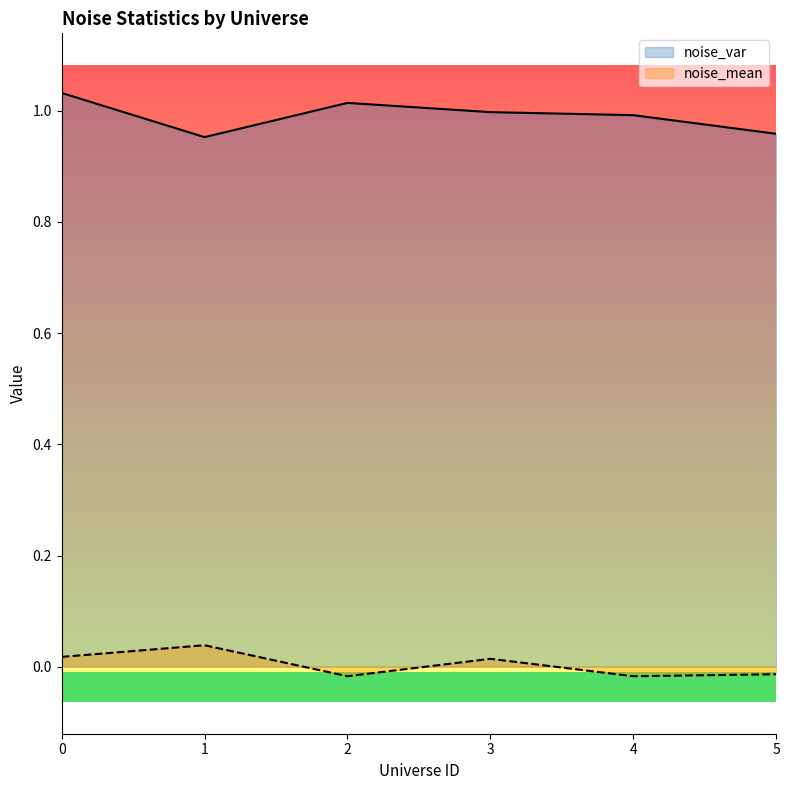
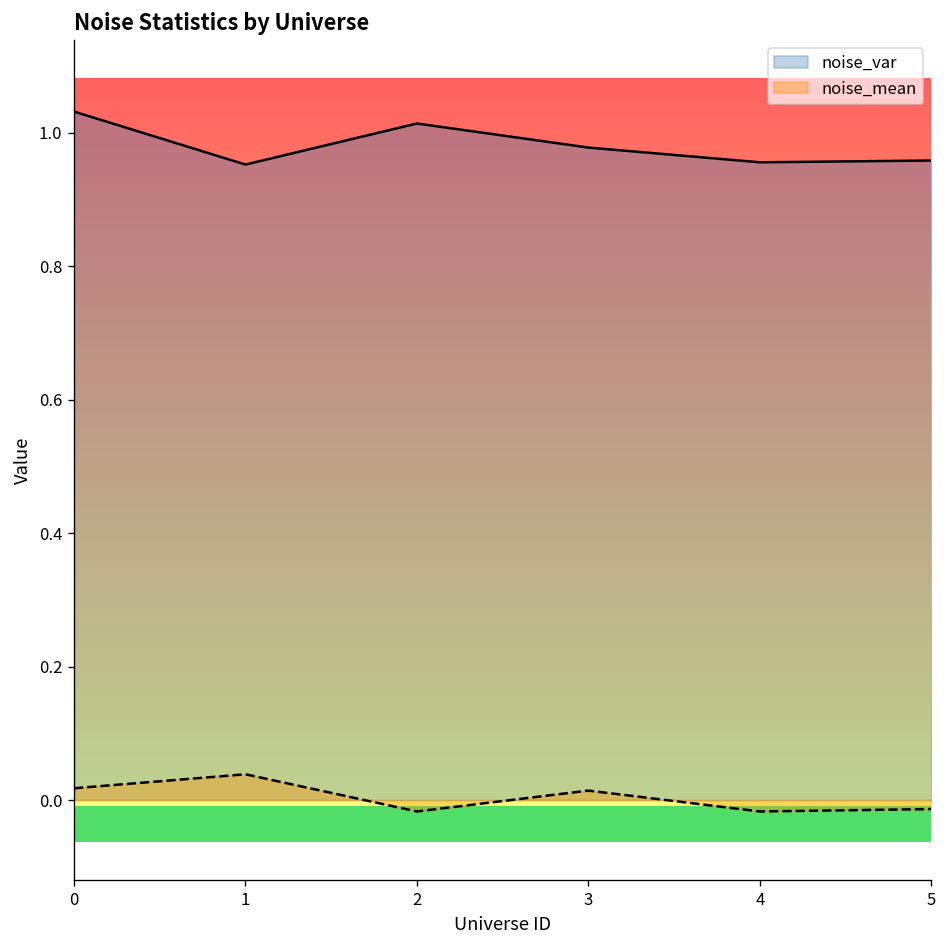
  {
    "noise_var": {
      "0": 1.03,
      "1": 0.95,
      "2": 1.01,
-     "3": 1.00,
-     "4": 0.99,
+     "3": 0.98,
+     "4": 0.96,
      "5": 0.96
    }
  }
